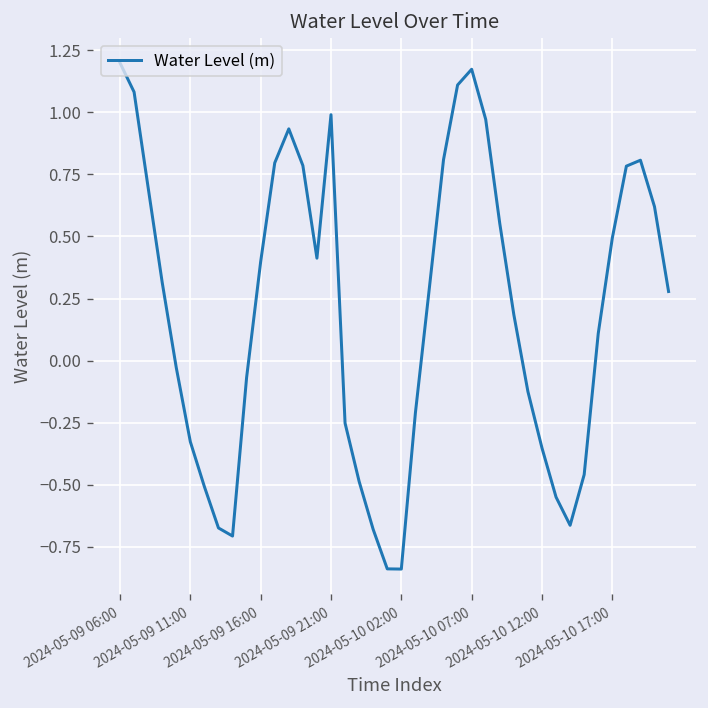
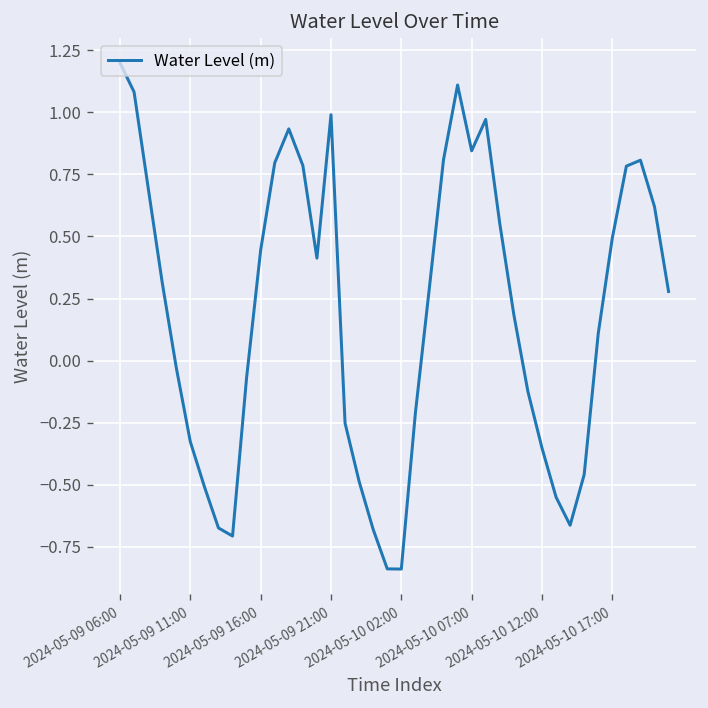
  {
    "2024-05-09 11:00": -0.33,
-   "2024-05-09 16:00": 0.40,
+   "2024-05-09 16:00": 0.44,
    "2024-05-09 21:00": 0.99,
    "2024-05-10 02:00": -0.84,
-   "2024-05-10 07:00": 1.17,
+   "2024-05-10 07:00": 0.84,
    "2024-05-10 12:00": -0.35,
    "2024-05-10 17:00": 0.49
  }
